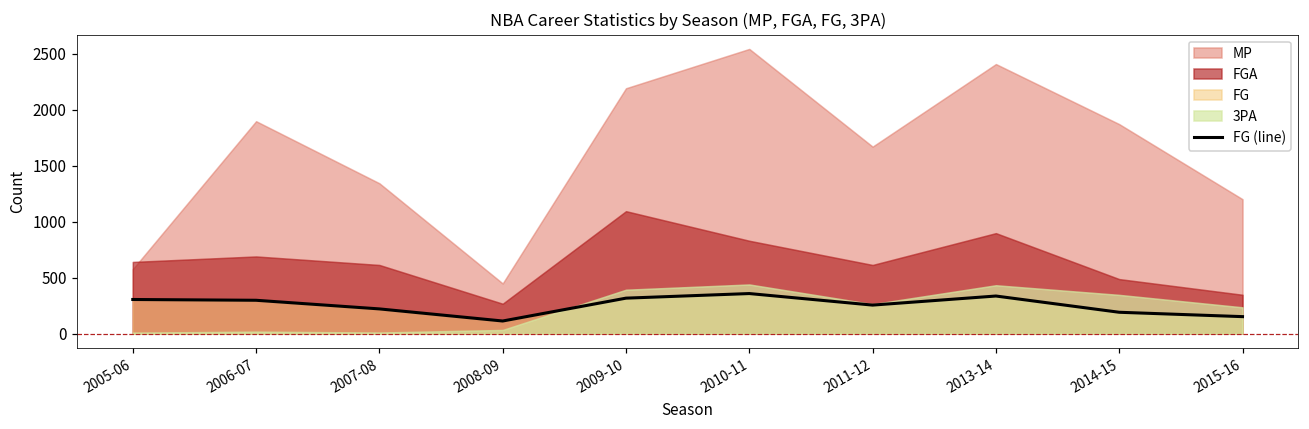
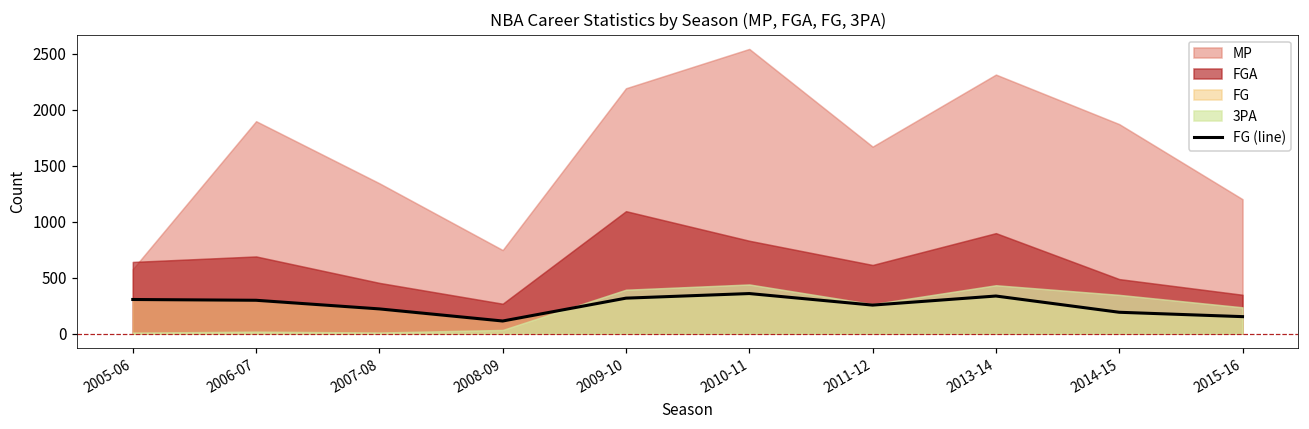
  {
    "MP": {
      "2005-06": 580,
      "2006-07": 1900,
      "2007-08": 1340,
-     "2008-09": 450,
+     "2008-09": 750,
      "2009-10": 2190,
      "2010-11": 2540,
      "2011-12": 1670,
-     "2013-14": 2410,
+     "2013-14": 2310,
      "2014-15": 1870,
      "2015-16": 1200
    },
    "FGA": {
      "2005-06": 640,
      "2006-07": 690,
-     "2007-08": 610,
+     "2007-08": 450,
      "2008-09": 270,
      "2009-10": 1090,
      "2010-11": 830,
      "2011-12": 610,
      "2013-14": 900,
      "2014-15": 490,
      "2015-16": 350
    }
  }
